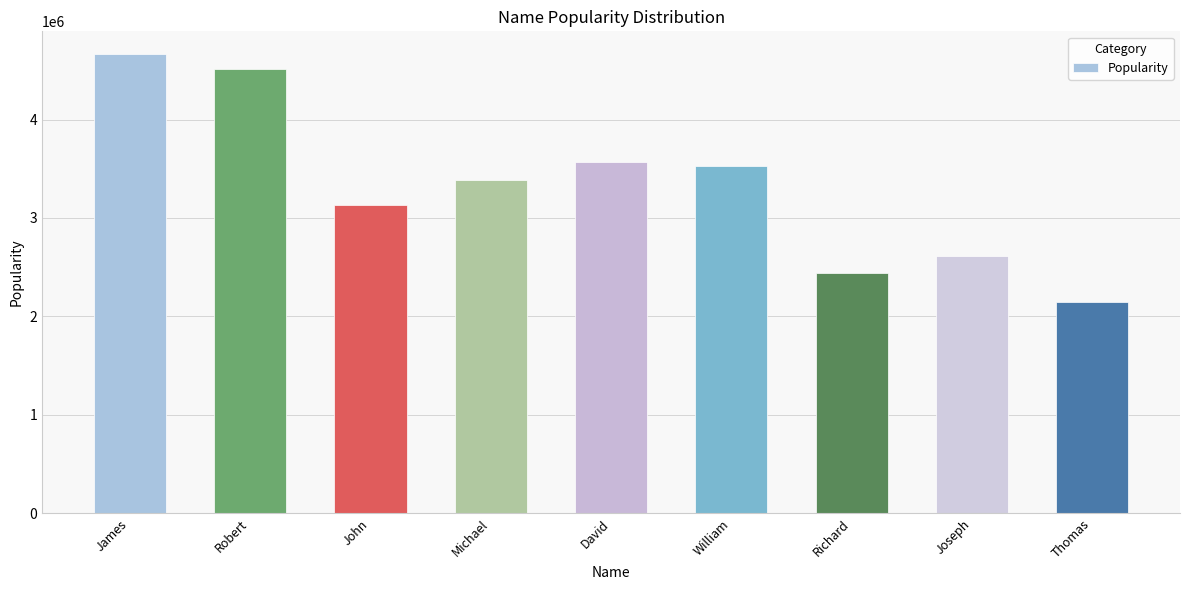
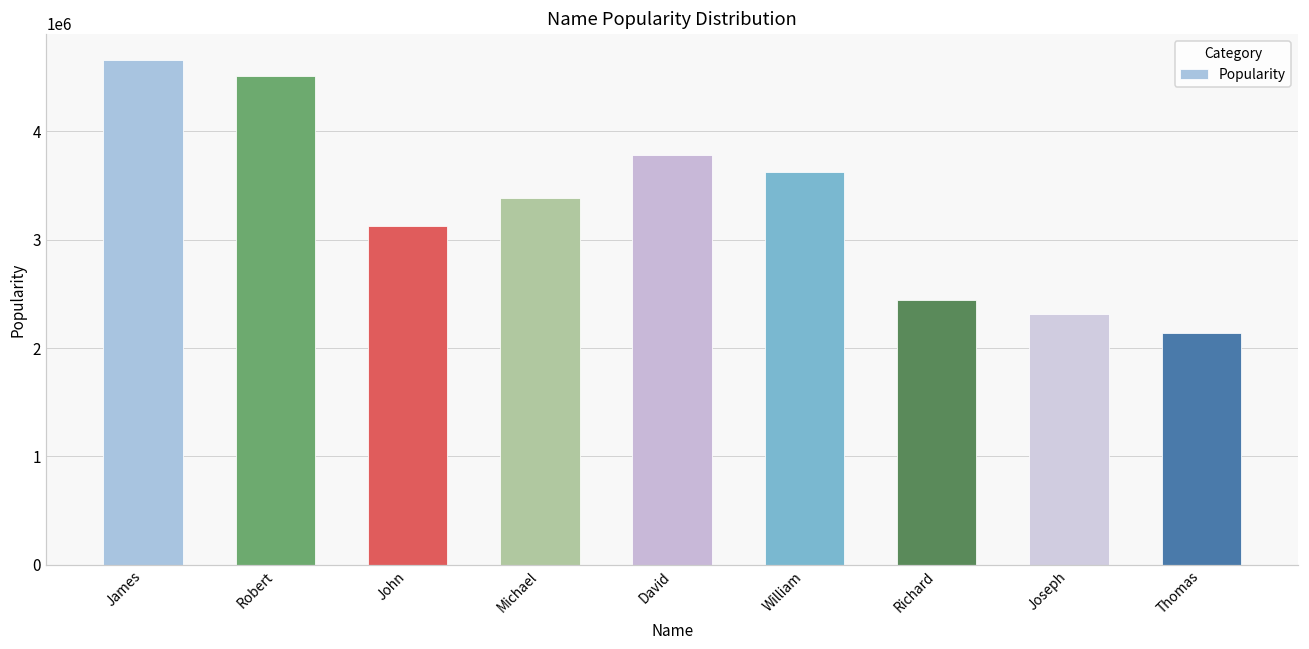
  {
    "James": 4700000,
    "Robert": 4500000,
    "John": 3100000,
    "Michael": 3400000,
-   "David": 3600000,
-   "William": 3500000,
+   "David": 3800000,
+   "William": 3600000,
    "Richard": 2400000,
-   "Joseph": 2600000,
+   "Joseph": 2300000,
    "Thomas": 2100000
  }
